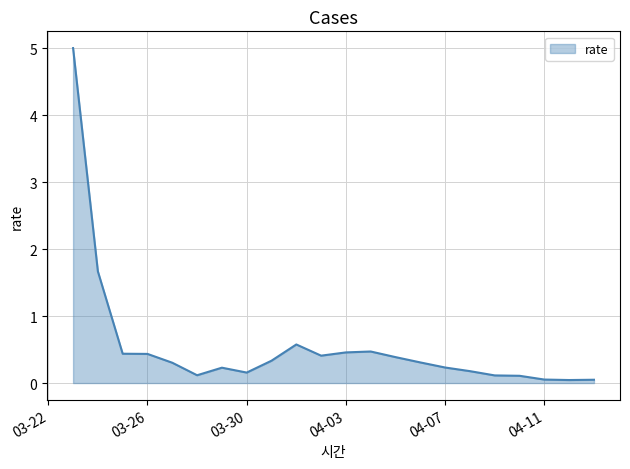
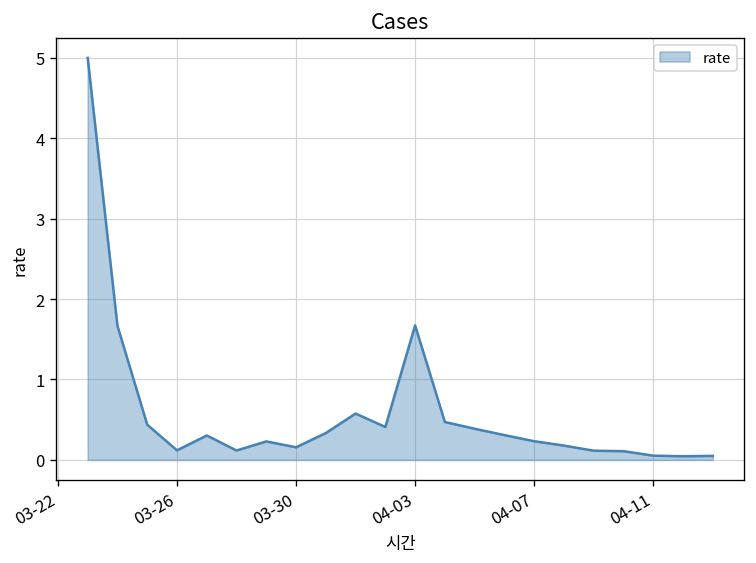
  {
-   "03-26": 0.4,
+   "03-26": 0.1,
    "03-30": 0.2,
-   "04-03": 0.5,
+   "04-03": 1.7,
    "04-07": 0.2,
    "04-11": 0.1
  }
